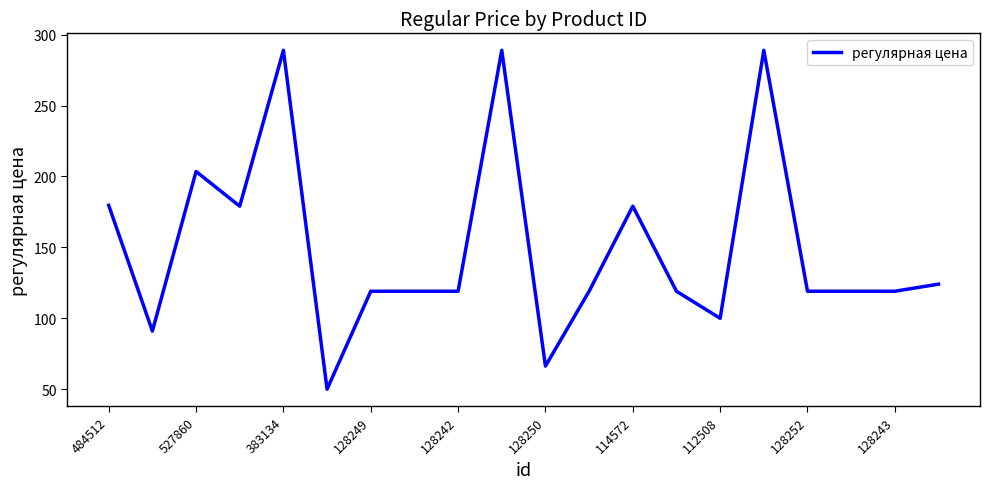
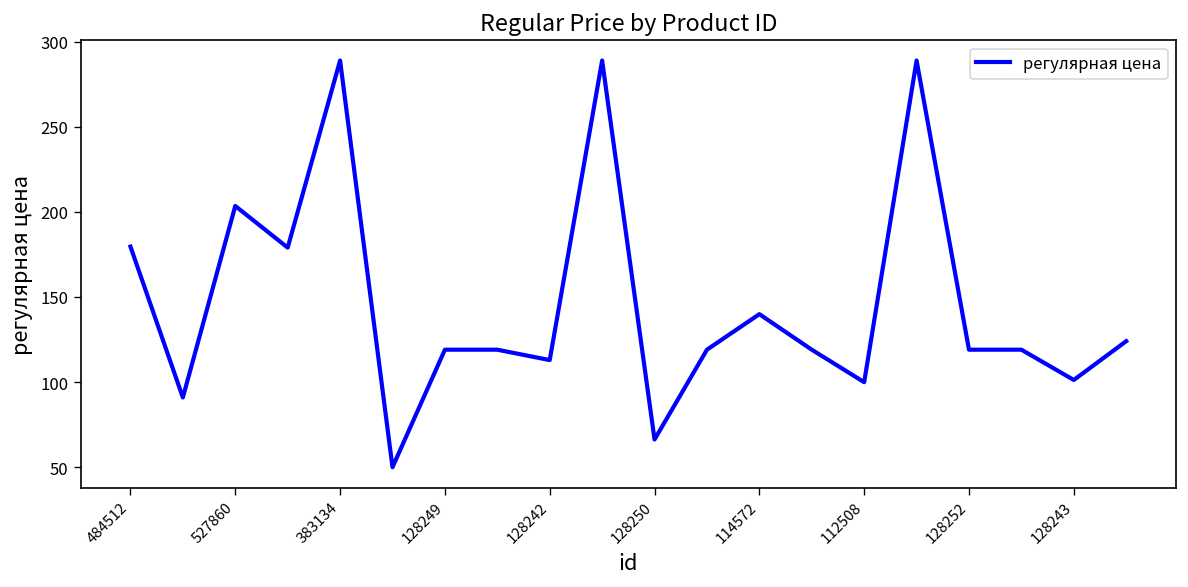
  {
    "484512": 180,
    "527860": 204,
    "383134": 289,
    "128249": 119,
-   "128242": 119,
+   "128242": 113,
    "128250": 66,
-   "114572": 179,
+   "114572": 140,
    "112508": 100,
    "128252": 119,
-   "128243": 119
+   "128243": 101
  }
